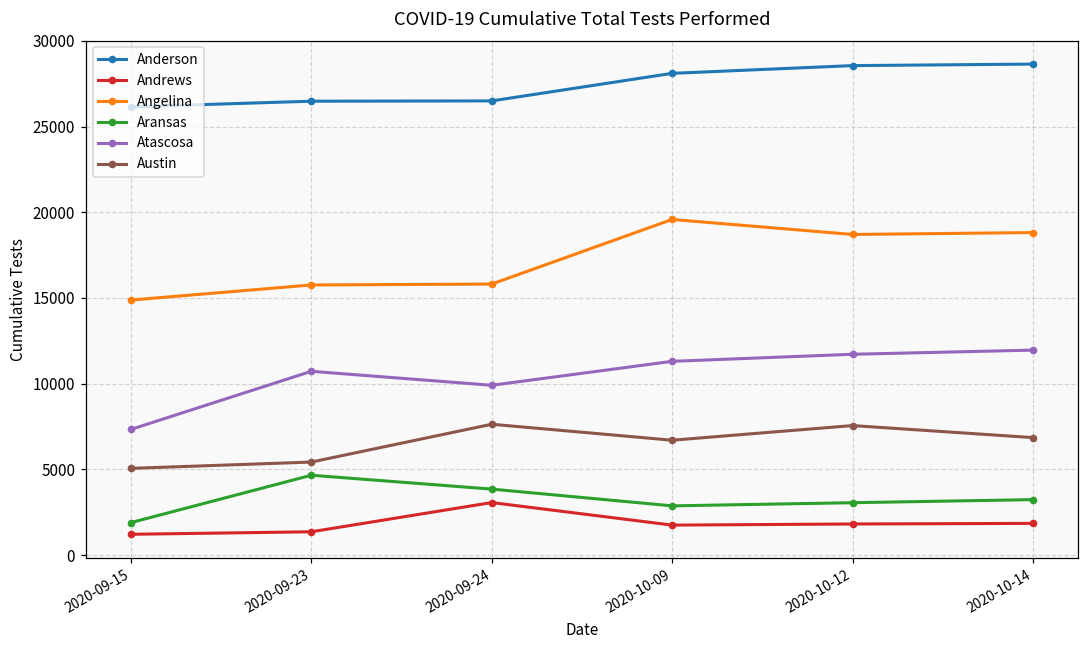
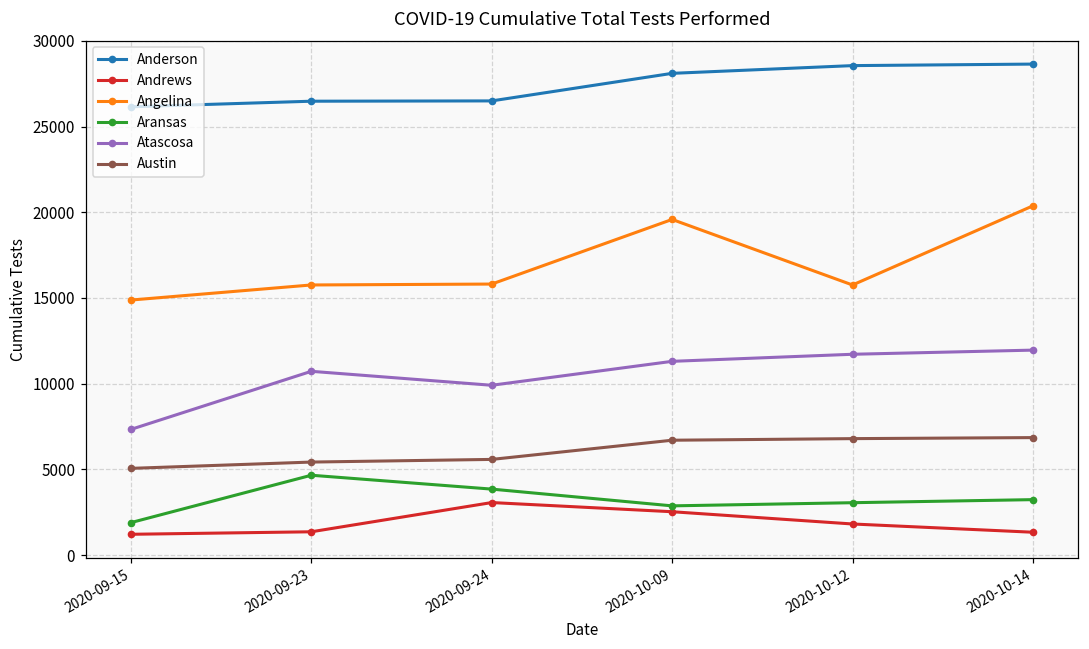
  {
    "Anderson": {
      "2020-09-23": 26500,
      "2020-09-24": 26500,
      "2020-10-09": 28100,
      "2020-10-12": 28600,
      "2020-10-14": 28600
    },
    "Andrews": {
      "2020-09-15": 1200,
      "2020-09-23": 1400,
      "2020-09-24": 3100,
-     "2020-10-09": 1800,
+     "2020-10-09": 2500,
      "2020-10-12": 1800,
-     "2020-10-14": 1900
+     "2020-10-14": 1300
    },
    "Angelina": {
      "2020-09-15": 14900,
      "2020-09-23": 15800,
      "2020-09-24": 15800,
      "2020-10-09": 19600,
-     "2020-10-12": 18700,
-     "2020-10-14": 18800
+     "2020-10-12": 15800,
+     "2020-10-14": 20400
    },
    "Aransas": {
      "2020-09-15": 1900,
      "2020-09-23": 4700,
      "2020-09-24": 3900,
      "2020-10-09": 2900,
      "2020-10-12": 3100,
      "2020-10-14": 3200
    },
    "Atascosa": {
      "2020-09-15": 7300,
      "2020-09-23": 10700,
      "2020-09-24": 9900,
      "2020-10-09": 11300,
      "2020-10-12": 11700,
      "2020-10-14": 12000
    },
    "Austin": {
      "2020-09-15": 5100,
      "2020-09-23": 5400,
-     "2020-09-24": 7600,
+     "2020-09-24": 5600,
      "2020-10-09": 6700,
-     "2020-10-12": 7600,
+     "2020-10-12": 6800,
      "2020-10-14": 6900
    }
  }
